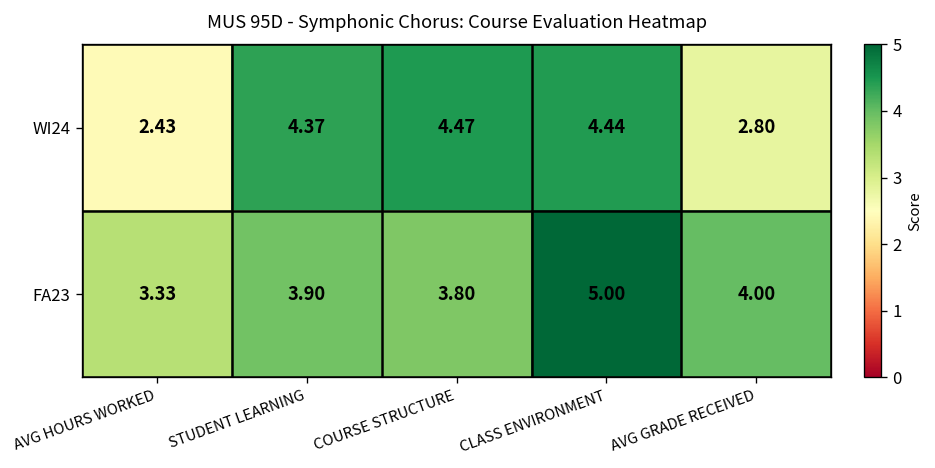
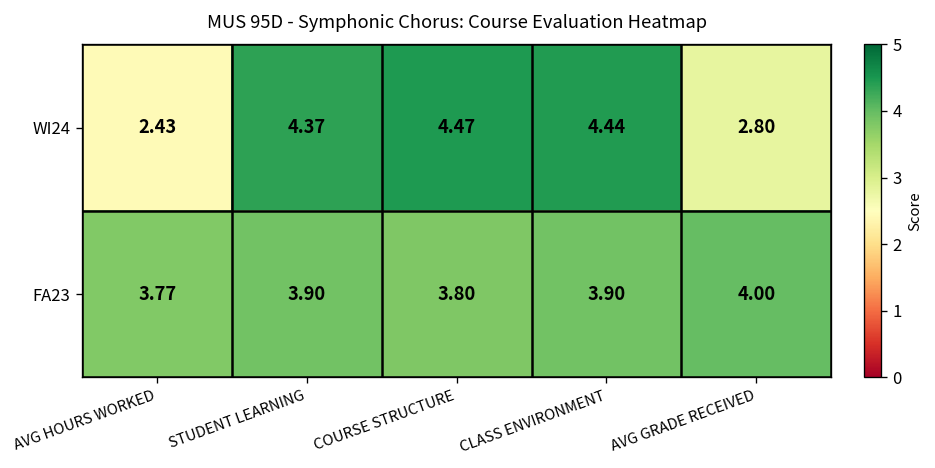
  {
    "WI24": {
      "AVG HOURS WORKED": 2.43,
      "STUDENT LEARNING": 4.37,
      "COURSE STRUCTURE": 4.47,
      "CLASS ENVIRONMENT": 4.44,
      "AVG GRADE RECEIVED": 2.80
    },
    "FA23": {
-     "AVG HOURS WORKED": 3.33,
+     "AVG HOURS WORKED": 3.77,
      "STUDENT LEARNING": 3.90,
      "COURSE STRUCTURE": 3.80,
-     "CLASS ENVIRONMENT": 5.00,
+     "CLASS ENVIRONMENT": 3.90,
      "AVG GRADE RECEIVED": 4.00
    }
  }
